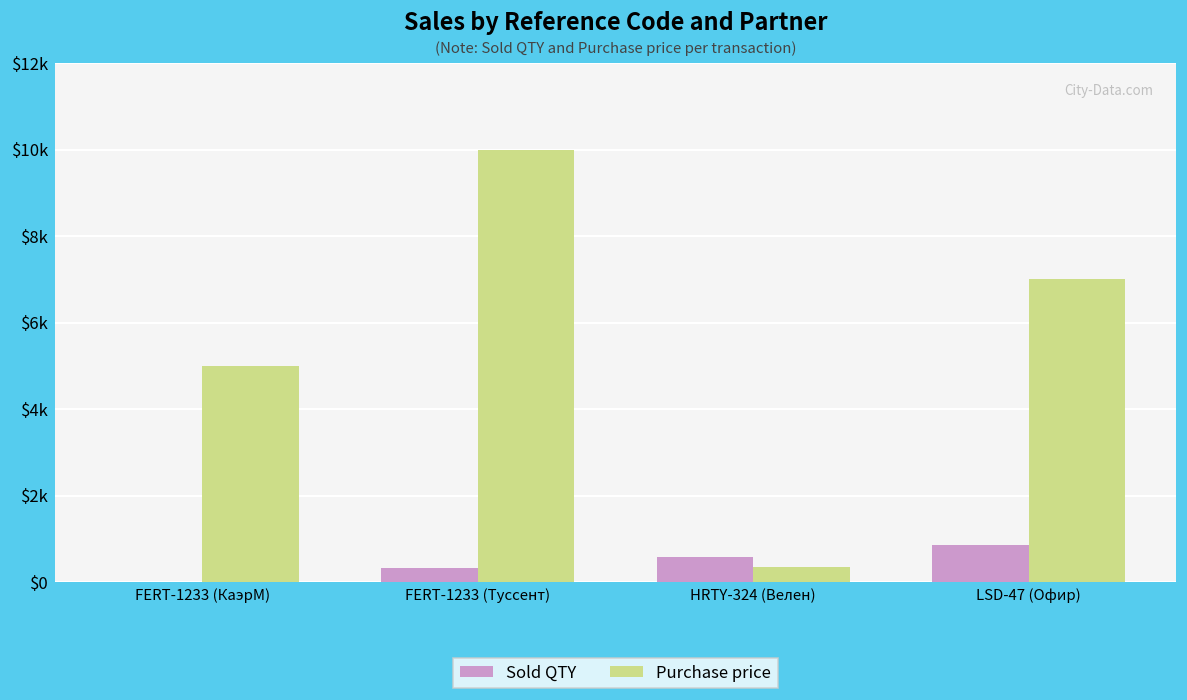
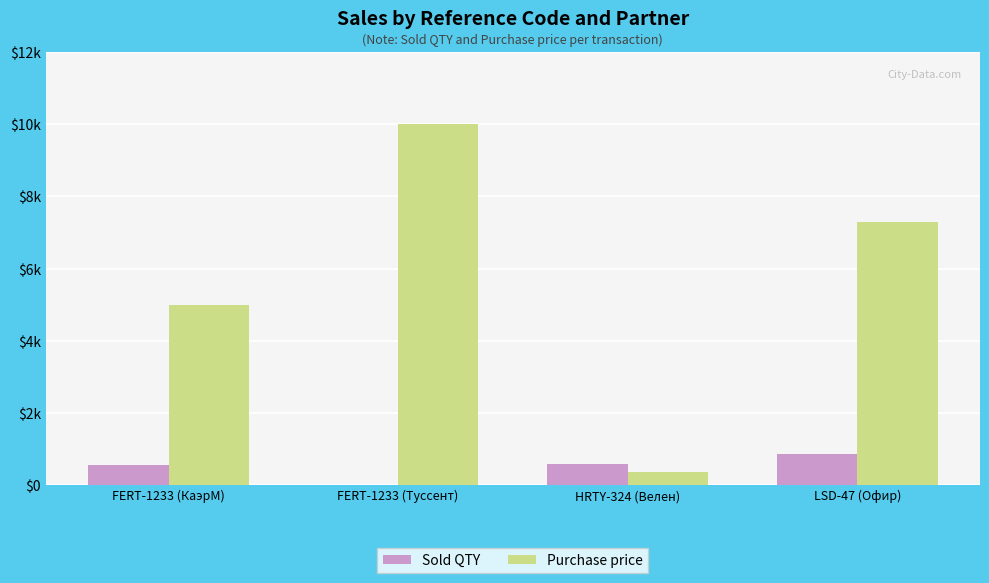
  {
    "Sold QTY": {
-     "FERT-1233 (КаэрМ)": "$0",
-     "FERT-1233 (Туссент)": "$300",
+     "FERT-1233 (КаэрМ)": "$500",
+     "FERT-1233 (Туссент)": "$0",
      "HRTY-324 (Велен)": "$600",
      "LSD-47 (Офир)": "$900"
    },
    "Purchase price": {
      "FERT-1233 (КаэрМ)": "$5000",
      "FERT-1233 (Туссент)": "$10000",
      "HRTY-324 (Велен)": "$300",
-     "LSD-47 (Офир)": "$7000"
+     "LSD-47 (Офир)": "$7300"
    }
  }
